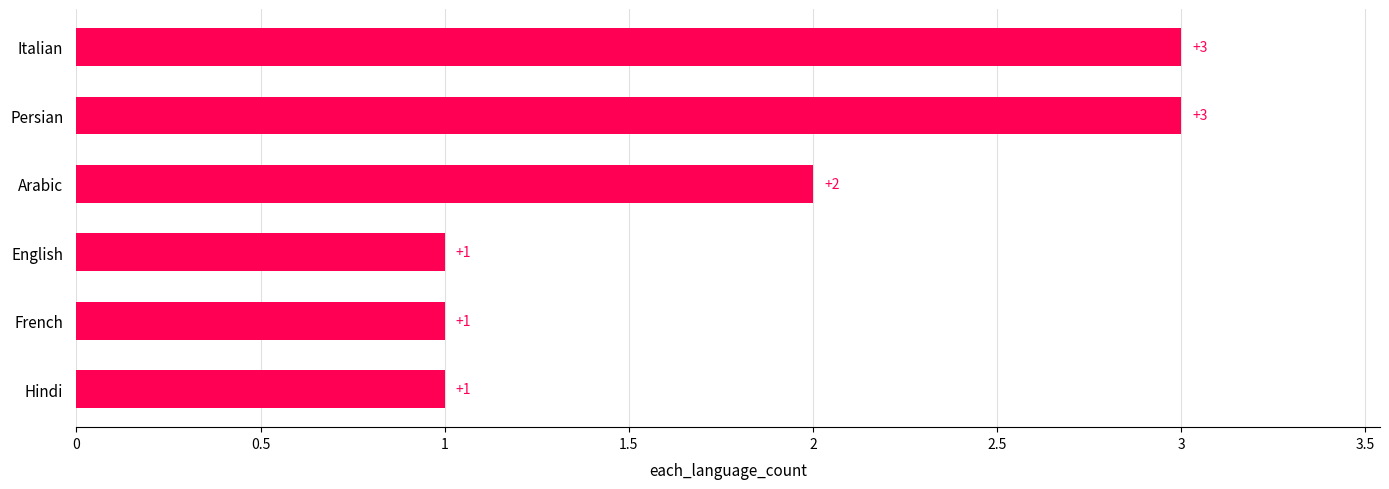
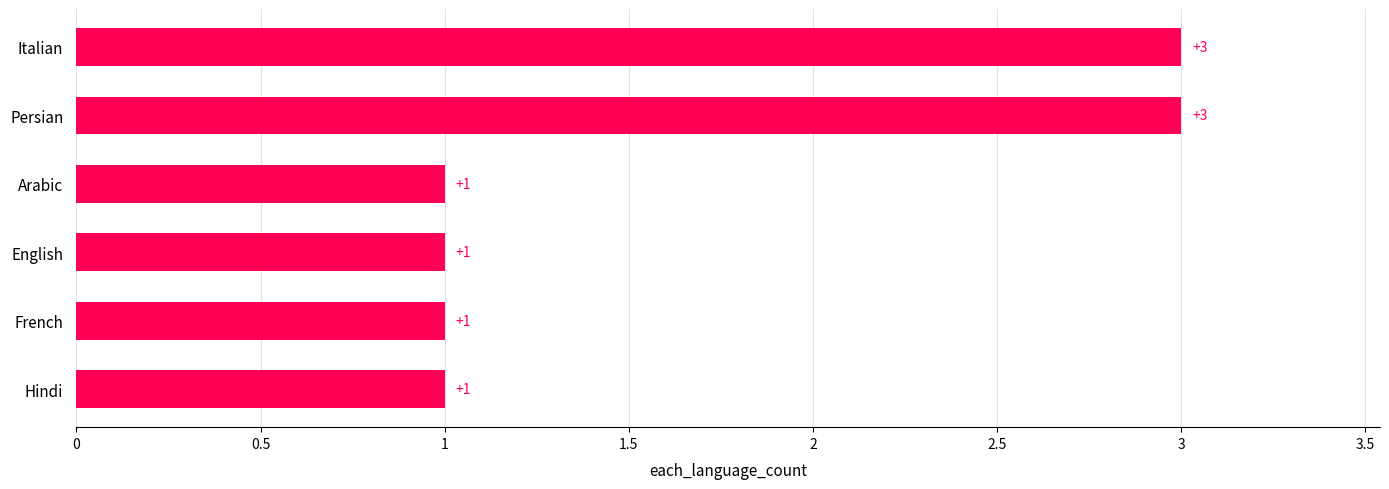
  {
    "Italian": "+3",
    "Persian": "+3",
-   "Arabic": "+2",
+   "Arabic": "+1",
    "English": "+1",
    "French": "+1",
    "Hindi": "+1"
  }
